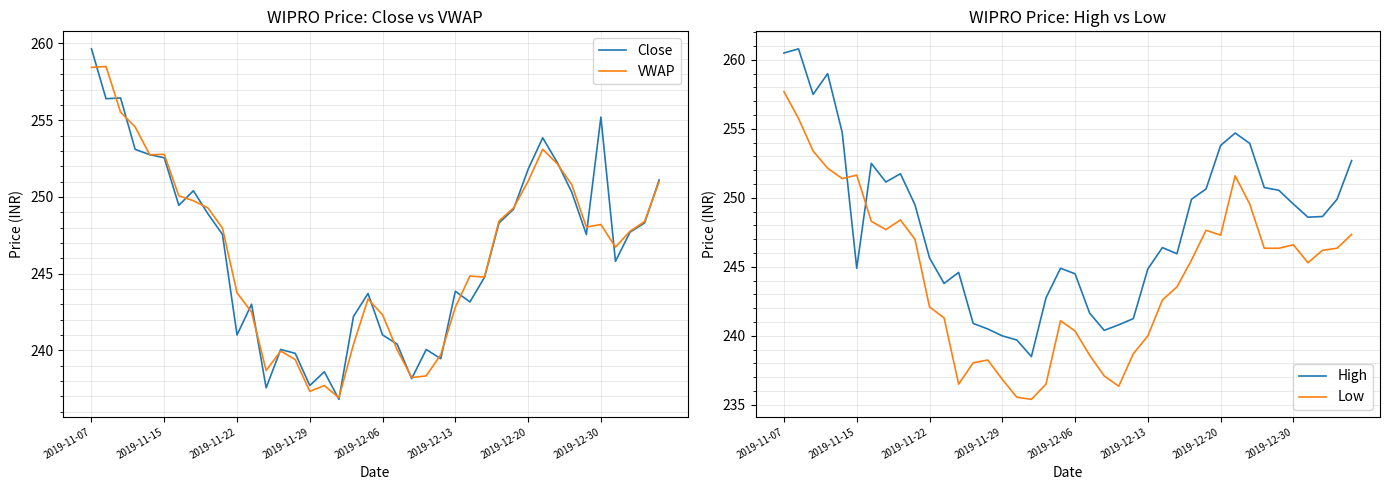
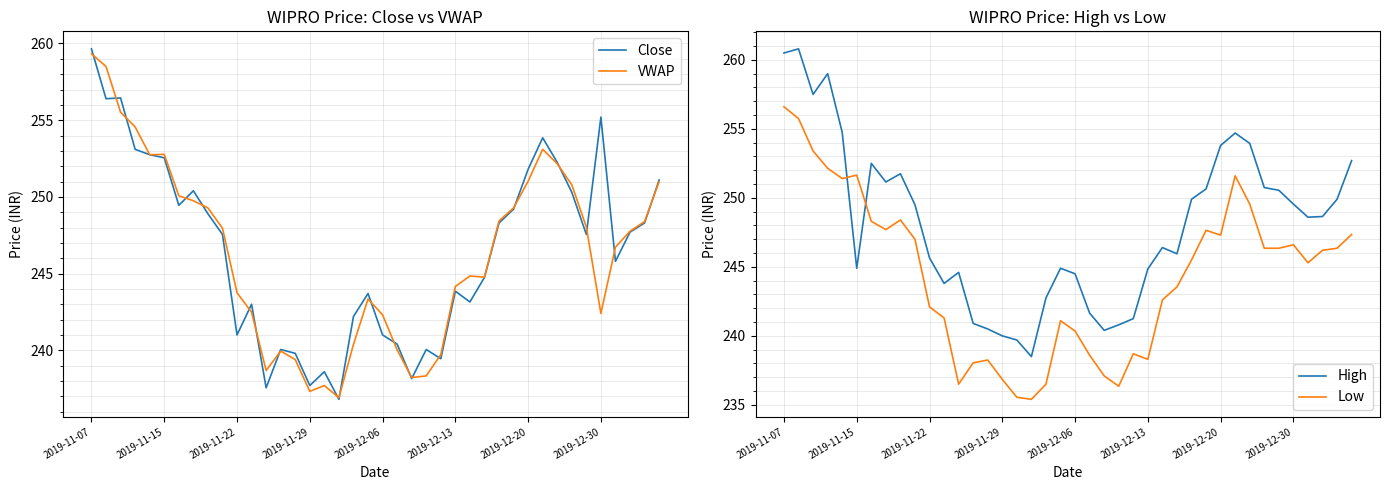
  {
    "WIPRO Price: Close vs VWAP": {
      "Close": {
        "2019-11-07": 259.7,
        "2019-11-15": 252.6,
        "2019-11-22": 241.0,
        "2019-11-29": 237.7,
        "2019-12-06": 241.0,
        "2019-12-13": 243.9,
        "2019-12-20": 251.8,
        "2019-12-30": 255.2
      },
      "VWAP": {
-       "2019-11-07": 258.4,
+       "2019-11-07": 259.3,
        "2019-11-15": 252.8,
        "2019-11-22": 243.8,
        "2019-11-29": 237.3,
        "2019-12-06": 242.3,
-       "2019-12-13": 242.8,
+       "2019-12-13": 244.2,
        "2019-12-20": 251.0,
-       "2019-12-30": 248.2
+       "2019-12-30": 242.4
      }
    },
    "WIPRO Price: High vs Low": {
      "High": {
        "2019-11-07": 260.5,
        "2019-11-15": 244.9,
        "2019-11-22": 245.7,
        "2019-11-29": 240.0,
        "2019-12-06": 244.5,
        "2019-12-13": 244.9,
        "2019-12-20": 253.8,
        "2019-12-30": 249.6
      },
      "Low": {
-       "2019-11-07": 257.7,
+       "2019-11-07": 256.6,
        "2019-11-15": 251.7,
        "2019-11-22": 242.1,
        "2019-11-29": 236.9,
        "2019-12-06": 240.4,
-       "2019-12-13": 240.0,
+       "2019-12-13": 238.3,
        "2019-12-20": 247.3,
        "2019-12-30": 246.6
      }
    }
  }
